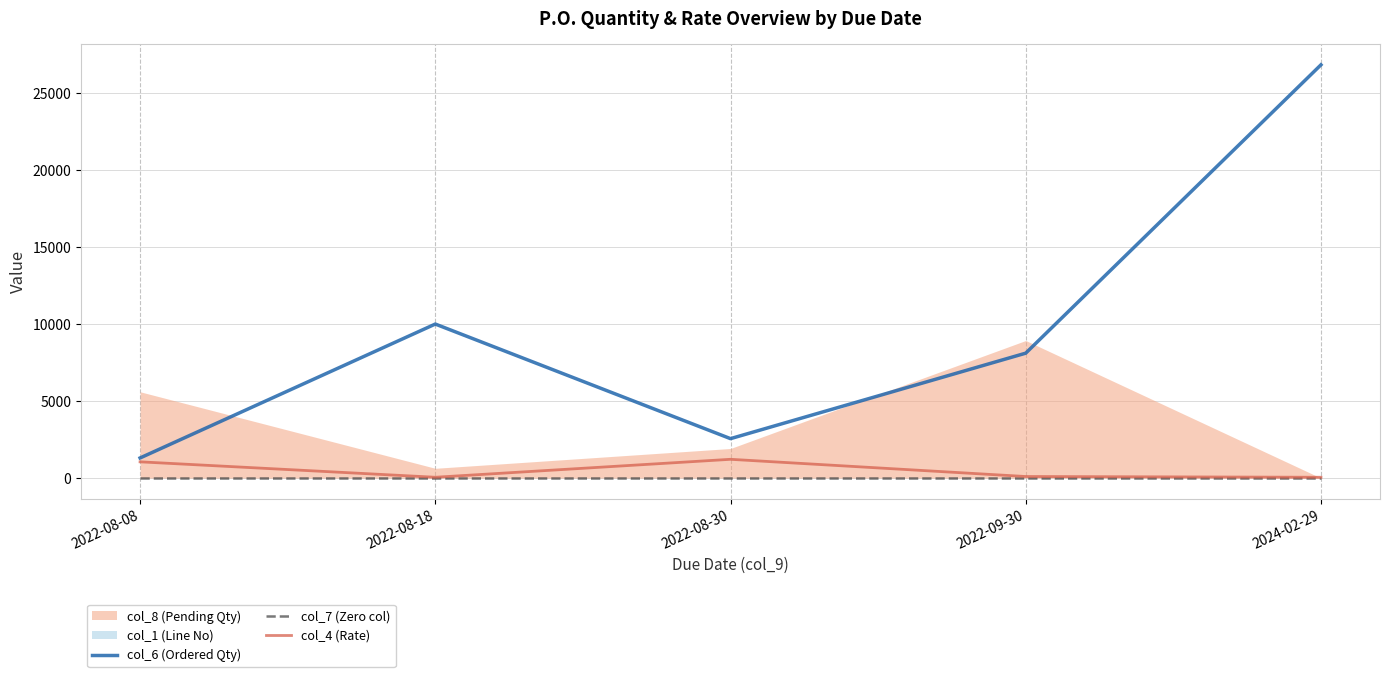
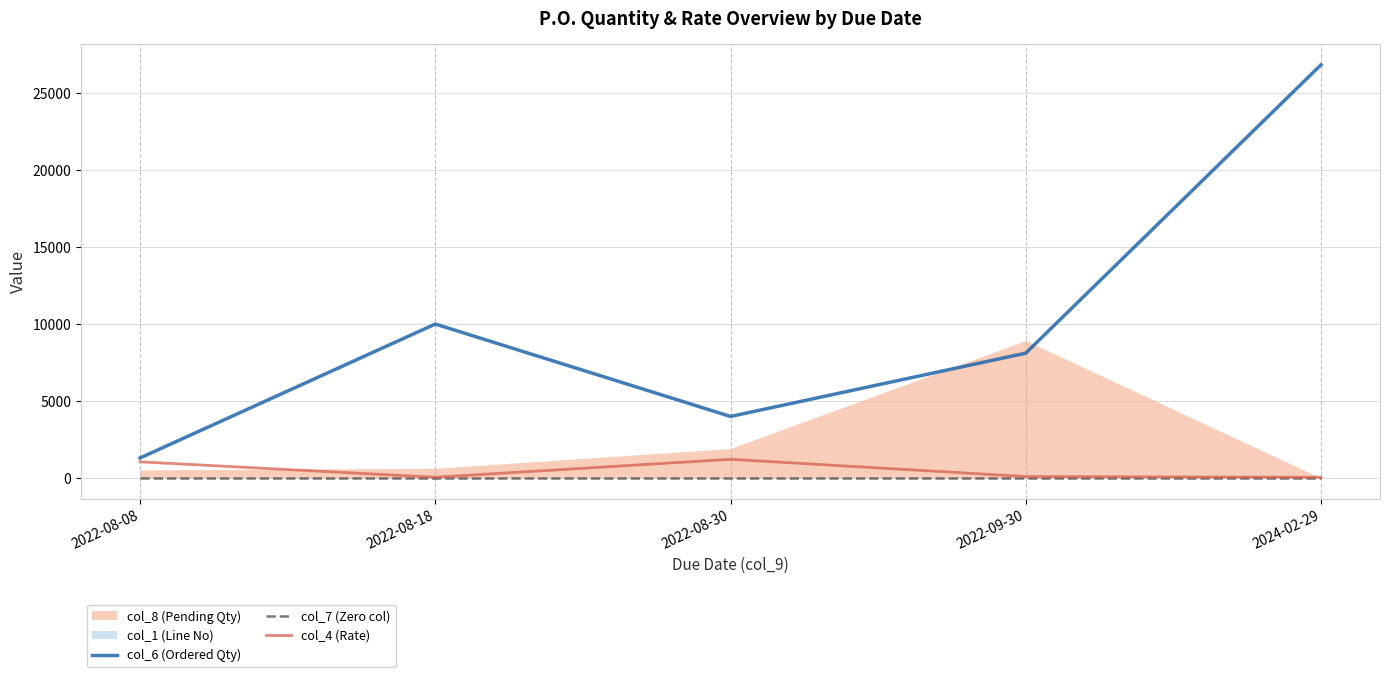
  {
    "col_8 (Pending Qty)": {
-     "2022-08-08": 5600,
+     "2022-08-08": 500,
      "2022-08-18": 600,
      "2022-08-30": 1900,
      "2022-09-30": 8900
    },
    "col_6 (Ordered Qty)": {
      "2022-08-08": 1300,
      "2022-08-18": 10000,
-     "2022-08-30": 2600,
+     "2022-08-30": 4000,
      "2022-09-30": 8100,
      "2024-02-29": 26800
    },
    "col_1 (Line No)": {
      "2022-08-08": 0,
      "2022-08-30": 0
    },
    "col_4 (Rate)": {
      "2022-08-08": 1100,
      "2022-08-30": 1200
    }
  }
